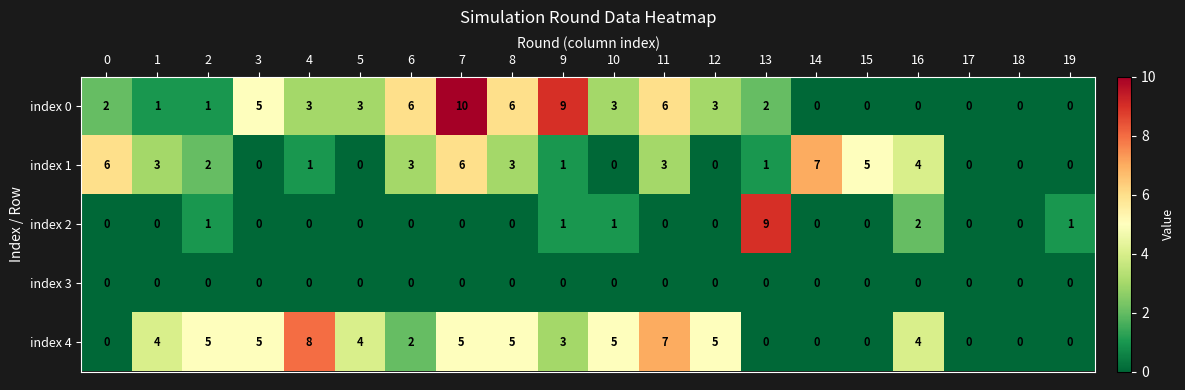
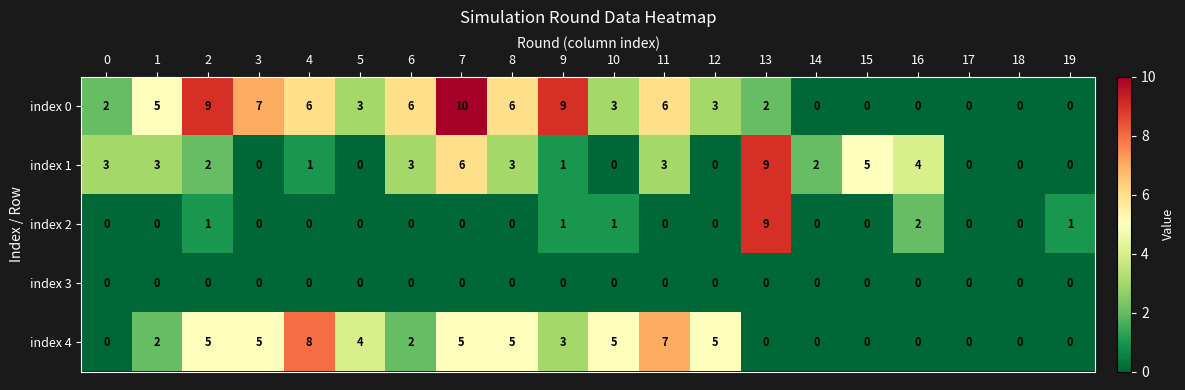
  {
    "index 0": {
      "0": 2,
-     "1": 1,
-     "2": 1,
-     "3": 5,
-     "4": 3,
+     "1": 5,
+     "2": 9,
+     "3": 7,
+     "4": 6,
      "5": 3,
      "6": 6,
      "7": 10,
      "8": 6,
      "9": 9,
      "10": 3,
      "11": 6,
      "12": 3,
      "13": 2,
      "14": 0,
      "15": 0,
      "16": 0,
      "17": 0,
      "18": 0,
      "19": 0
    },
    "index 1": {
-     "0": 6,
+     "0": 3,
      "1": 3,
      "2": 2,
      "3": 0,
      "4": 1,
      "5": 0,
      "6": 3,
      "7": 6,
      "8": 3,
      "9": 1,
      "10": 0,
      "11": 3,
      "12": 0,
-     "13": 1,
-     "14": 7,
+     "13": 9,
+     "14": 2,
      "15": 5,
      "16": 4,
      "17": 0,
      "18": 0,
      "19": 0
    },
    "index 2": {
      "0": 0,
      "1": 0,
      "2": 1,
      "3": 0,
      "4": 0,
      "5": 0,
      "6": 0,
      "7": 0,
      "8": 0,
      "9": 1,
      "10": 1,
      "11": 0,
      "12": 0,
      "13": 9,
      "14": 0,
      "15": 0,
      "16": 2,
      "17": 0,
      "18": 0,
      "19": 1
    },
    "index 3": {
      "0": 0,
      "1": 0,
      "2": 0,
      "3": 0,
      "4": 0,
      "5": 0,
      "6": 0,
      "7": 0,
      "8": 0,
      "9": 0,
      "10": 0,
      "11": 0,
      "12": 0,
      "13": 0,
      "14": 0,
      "15": 0,
      "16": 0,
      "17": 0,
      "18": 0,
      "19": 0
    },
    "index 4": {
      "0": 0,
-     "1": 4,
+     "1": 2,
      "2": 5,
      "3": 5,
      "4": 8,
      "5": 4,
      "6": 2,
      "7": 5,
      "8": 5,
      "9": 3,
      "10": 5,
      "11": 7,
      "12": 5,
      "13": 0,
      "14": 0,
      "15": 0,
-     "16": 4,
+     "16": 0,
      "17": 0,
      "18": 0,
      "19": 0
    }
  }
